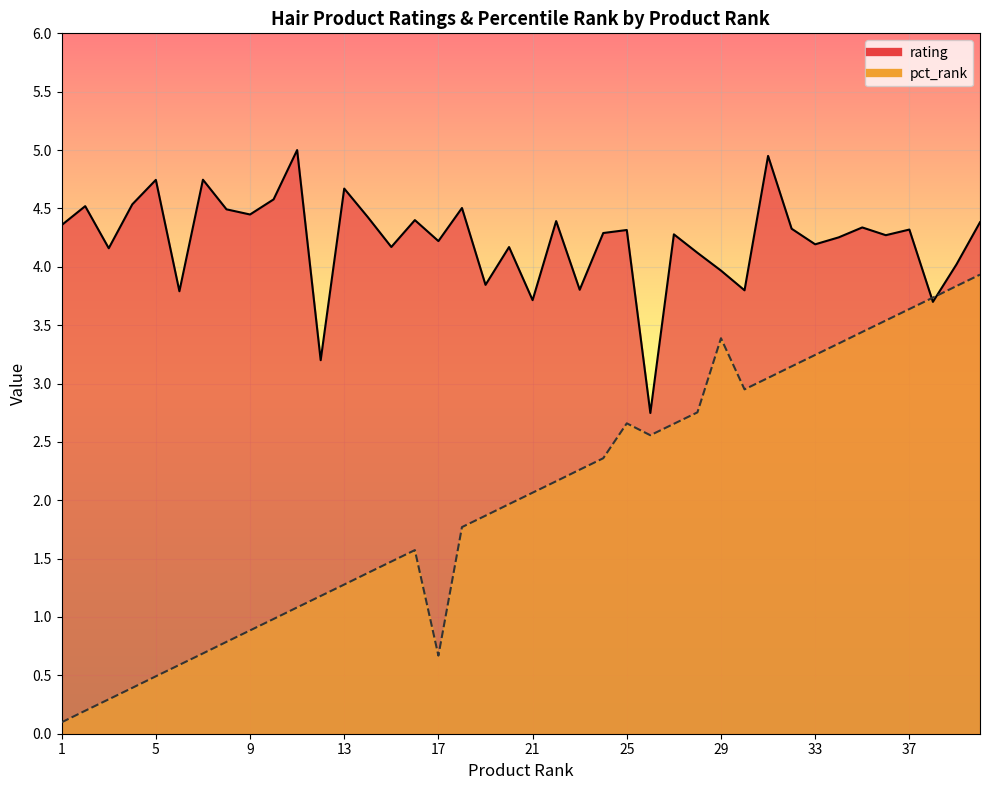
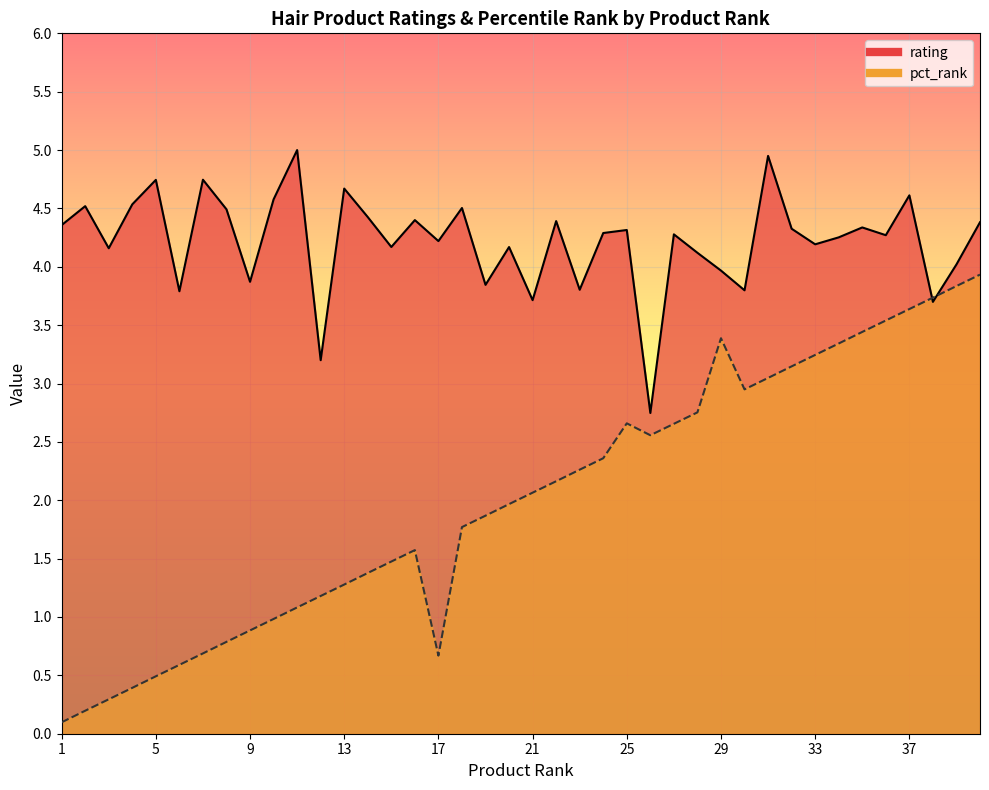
  {
    "rating": {
      "1": 4.36,
      "5": 4.74,
-     "9": 4.45,
+     "9": 3.87,
      "13": 4.67,
      "17": 4.22,
      "21": 3.71,
      "25": 4.32,
      "29": 3.97,
      "33": 4.19,
-     "37": 4.32
+     "37": 4.61
    },
    "pct_rank": {
      "1": 0.10,
      "5": 0.49,
      "9": 0.89,
      "13": 1.28,
      "17": 0.67,
      "21": 2.07,
      "25": 2.66,
      "29": 3.39,
      "33": 3.25,
      "37": 3.64
    }
  }
